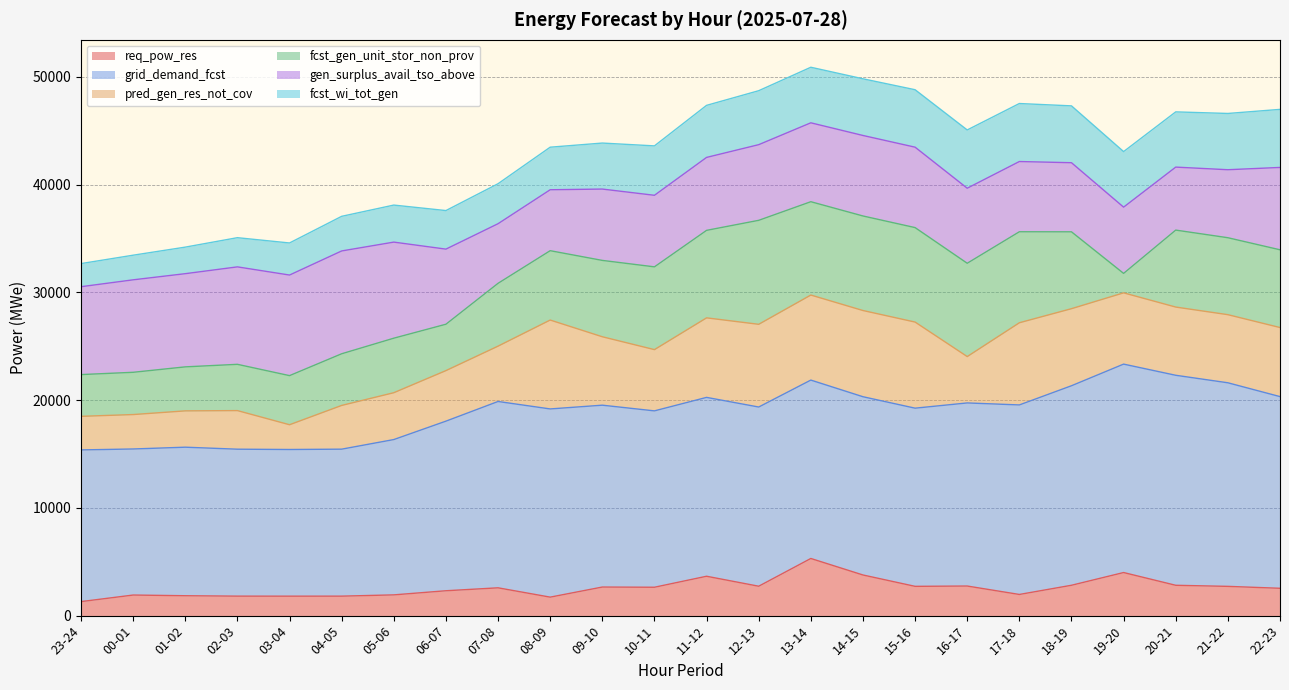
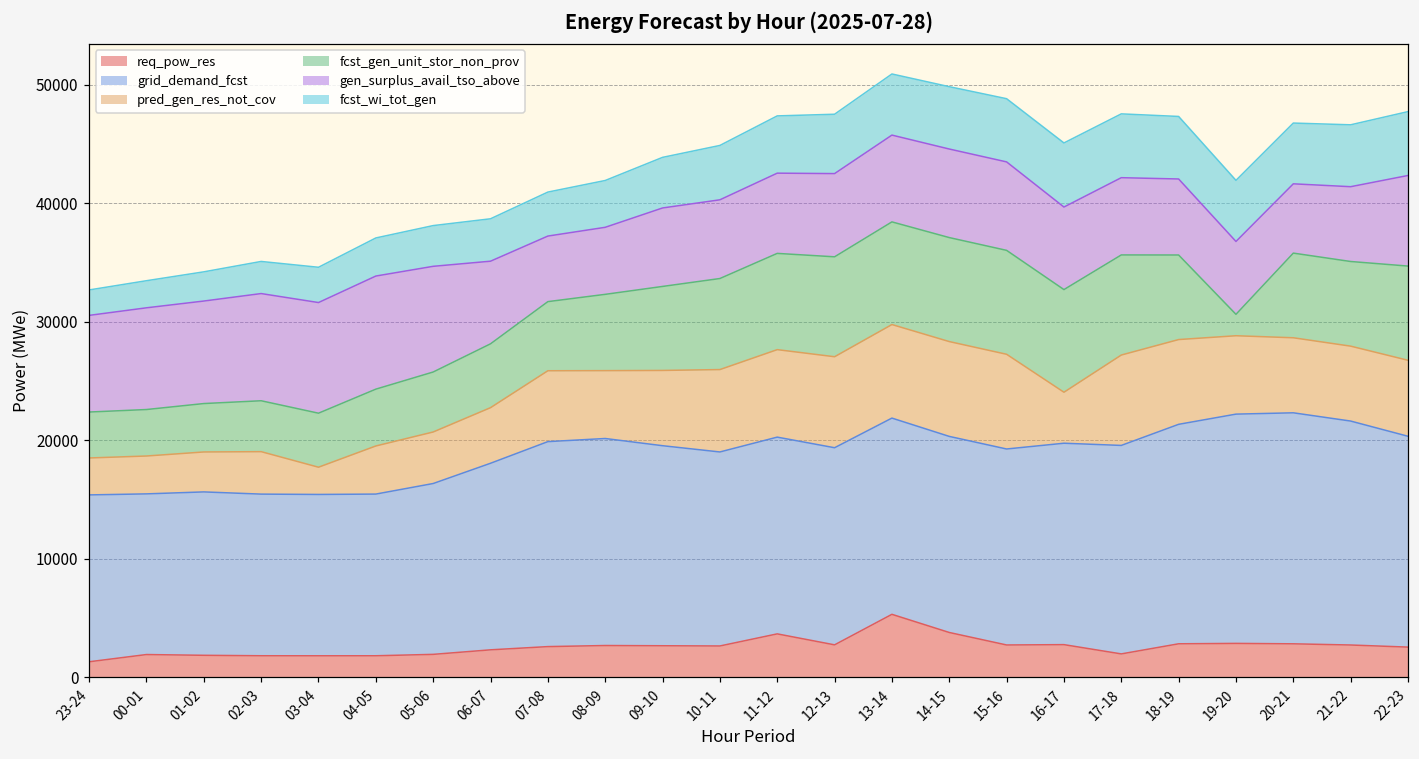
  {
    "req_pow_res": {
      "23-24": 1300,
      "00-01": 1900,
      "01-02": 1800,
      "02-03": 1800,
      "03-04": 1800,
      "04-05": 1800,
      "05-06": 1900,
      "06-07": 2300,
      "07-08": 2600,
-     "08-09": 1700,
+     "08-09": 2700,
      "09-10": 2700,
      "10-11": 2600,
      "11-12": 3700,
      "12-13": 2700,
      "13-14": 5300,
      "14-15": 3800,
      "15-16": 2700,
      "16-17": 2700,
      "17-18": 2000,
      "18-19": 2800,
-     "19-20": 4000,
+     "19-20": 2900,
      "20-21": 2800,
      "21-22": 2700,
      "22-23": 2500
    },
    "pred_gen_res_not_cov": {
      "23-24": 3100,
      "00-01": 3200,
      "01-02": 3400,
      "02-03": 3600,
      "03-04": 2300,
      "04-05": 4100,
      "05-06": 4300,
      "06-07": 4700,
-     "07-08": 5100,
-     "08-09": 8300,
+     "07-08": 6000,
+     "08-09": 5700,
      "09-10": 6400,
-     "10-11": 5700,
+     "10-11": 7000,
      "11-12": 7400,
      "12-13": 7700,
      "13-14": 7900,
      "14-15": 8000,
      "15-16": 8000,
      "16-17": 4300,
      "17-18": 7600,
      "18-19": 7200,
      "19-20": 6600,
      "20-21": 6300,
      "21-22": 6300,
      "22-23": 6400
    },
    "fcst_gen_unit_stor_non_prov": {
      "23-24": 3900,
      "00-01": 3900,
      "01-02": 4100,
      "02-03": 4300,
      "03-04": 4600,
      "04-05": 4800,
      "05-06": 5100,
-     "06-07": 4300,
+     "06-07": 5400,
      "07-08": 5800,
      "08-09": 6400,
      "09-10": 7100,
      "10-11": 7700,
      "11-12": 8100,
-     "12-13": 9700,
+     "12-13": 8400,
      "13-14": 8700,
      "14-15": 8800,
      "15-16": 8800,
      "16-17": 8700,
      "17-18": 8400,
      "18-19": 7100,
      "19-20": 1800,
      "20-21": 7100,
      "21-22": 7100,
-     "22-23": 7200
+     "22-23": 7900
    }
  }
